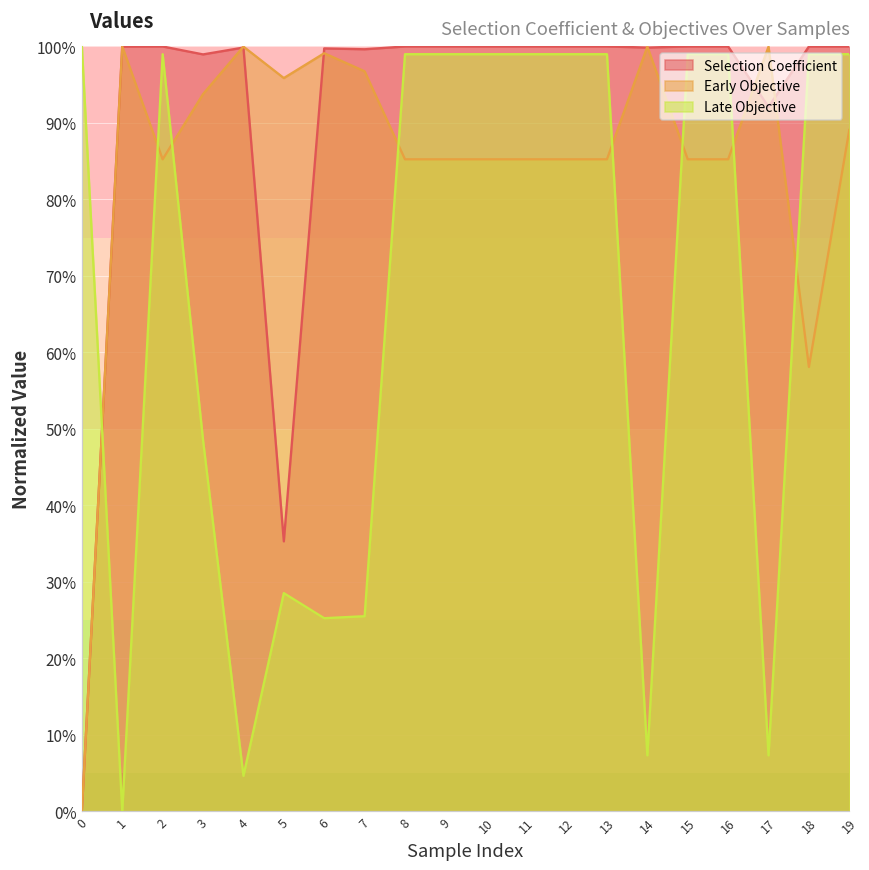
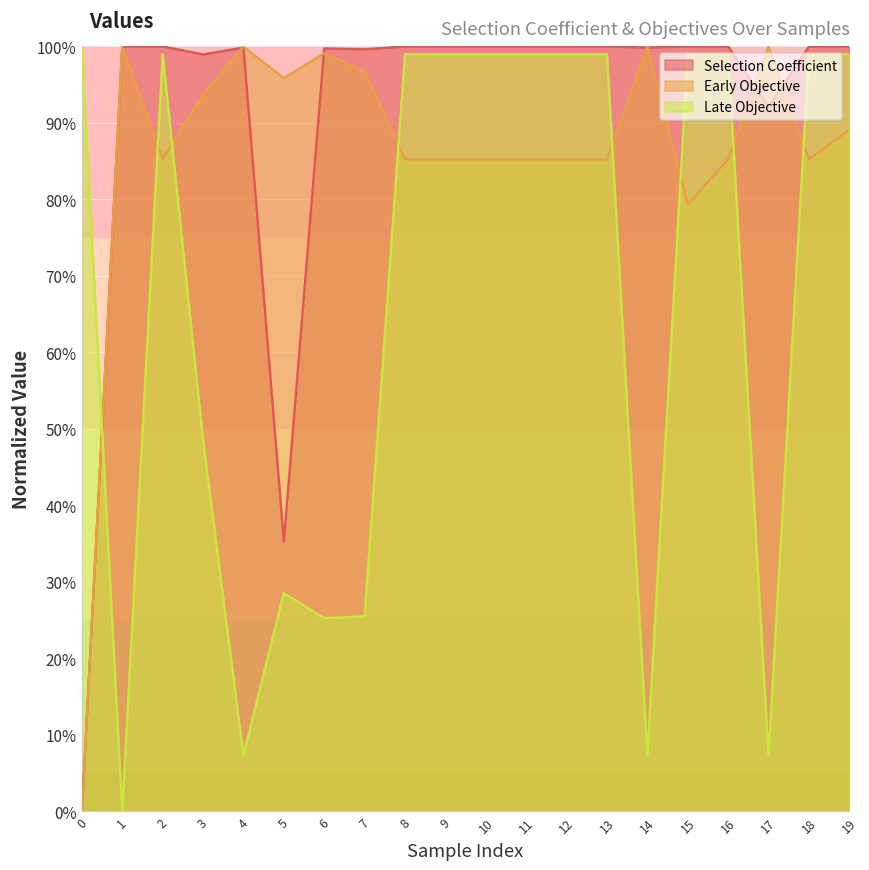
  {
    "Selection Coefficient": {
      "2": "100%",
      "3": "99%",
      "5": "35%",
      "6": "100%",
      "7": "100%",
      "8": "100%",
      "9": "100%",
      "10": "100%",
      "11": "100%",
      "12": "100%",
      "13": "100%",
      "15": "100%",
      "16": "100%",
      "18": "100%",
      "19": "100%"
    },
    "Early Objective": {
      "2": "85%",
      "3": "94%",
      "5": "96%",
      "6": "99%",
      "7": "97%",
      "8": "85%",
      "9": "85%",
      "10": "85%",
      "11": "85%",
      "12": "85%",
      "13": "85%",
-     "15": "85%",
+     "15": "79%",
      "16": "85%",
      "17": "100%",
-     "18": "58%",
+     "18": "85%",
      "19": "89%"
    },
    "Late Objective": {
      "0": "100%",
      "1": "0%",
      "2": "99%",
      "3": "49%",
-     "4": "5%",
+     "4": "7%",
      "5": "29%",
      "6": "25%",
      "7": "26%",
      "8": "99%",
      "9": "99%",
      "10": "99%",
      "11": "99%",
      "12": "99%",
      "13": "99%",
      "14": "7%",
      "17": "7%",
      "19": "99%"
    }
  }
